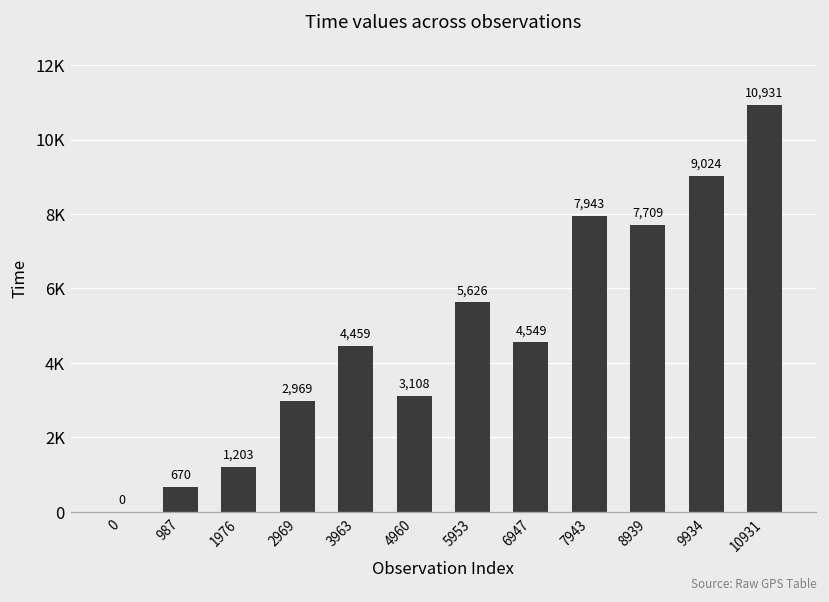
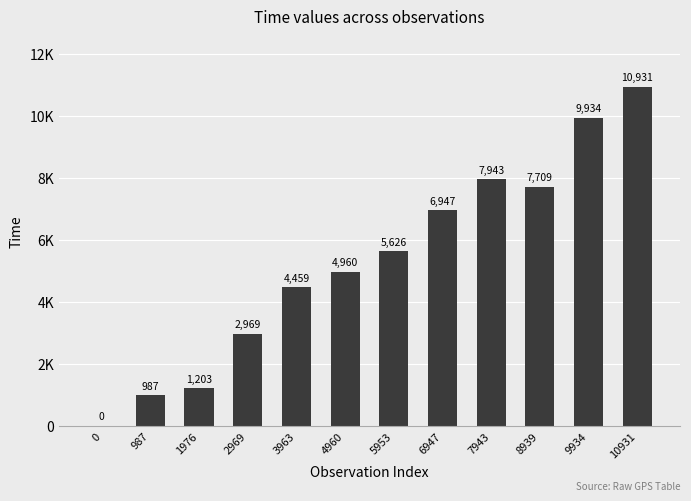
  {
    "0": "0",
-   "987": "670",
+   "987": "987",
    "1976": "1,203",
    "2969": "2,969",
    "3963": "4,459",
-   "4960": "3,108",
+   "4960": "4,960",
    "5953": "5,626",
-   "6947": "4,549",
+   "6947": "6,947",
    "7943": "7,943",
    "8939": "7,709",
-   "9934": "9,024",
+   "9934": "9,934",
    "10931": "10,931"
  }
